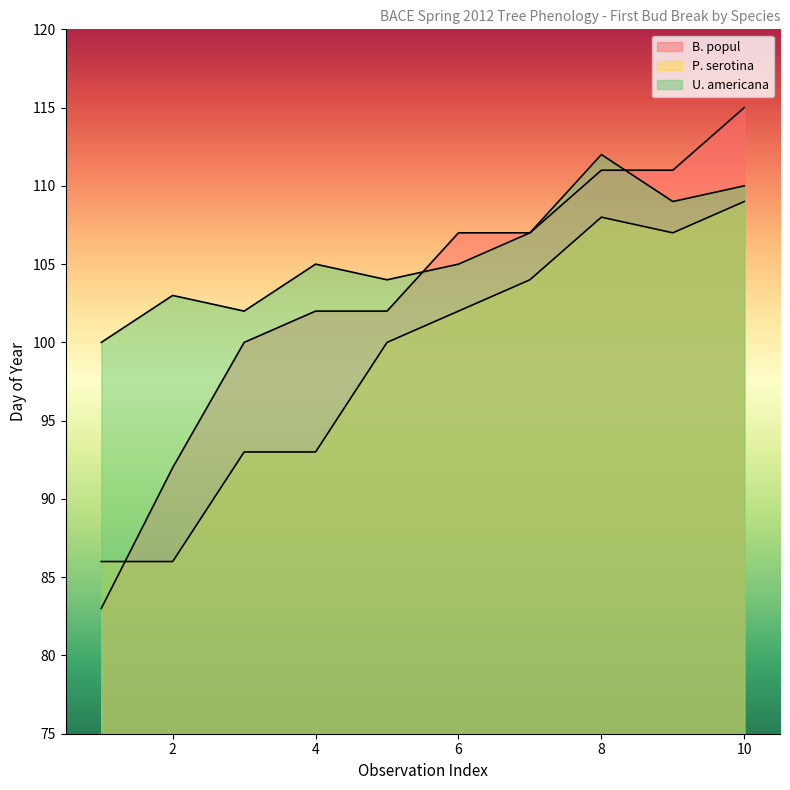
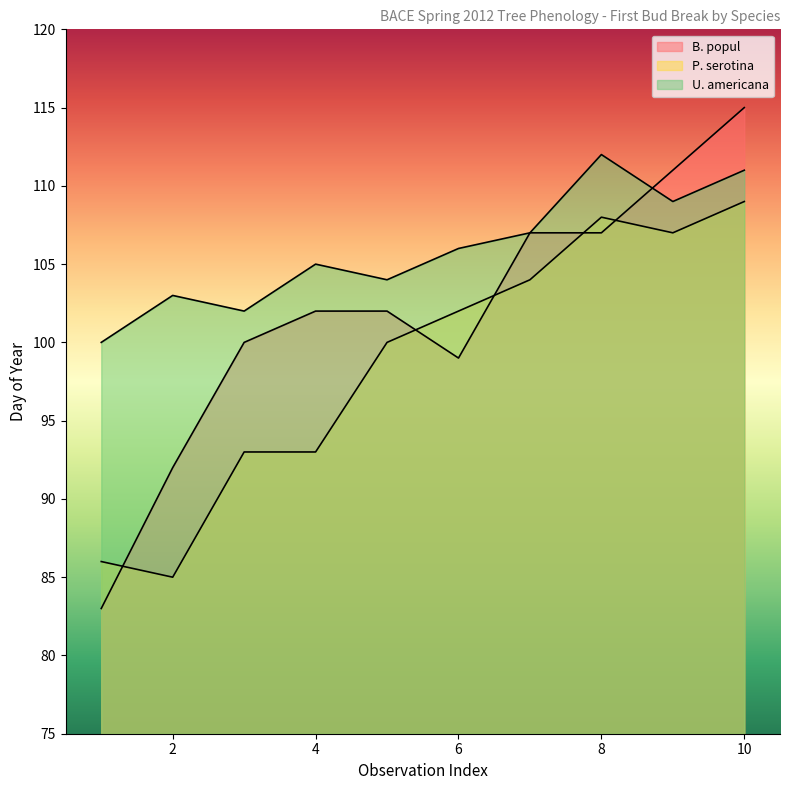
  {
    "B. popul": {
      "2": 92,
      "4": 102,
-     "6": 107,
-     "8": 111,
+     "6": 99,
+     "8": 107,
      "10": 115
    },
    "P. serotina": {
-     "2": 86,
+     "2": 85,
      "4": 93,
      "6": 102,
      "8": 108,
      "10": 109
    },
    "U. americana": {
      "2": 103,
      "4": 105,
-     "6": 105,
+     "6": 106,
      "8": 112,
-     "10": 110
+     "10": 111
    }
  }
